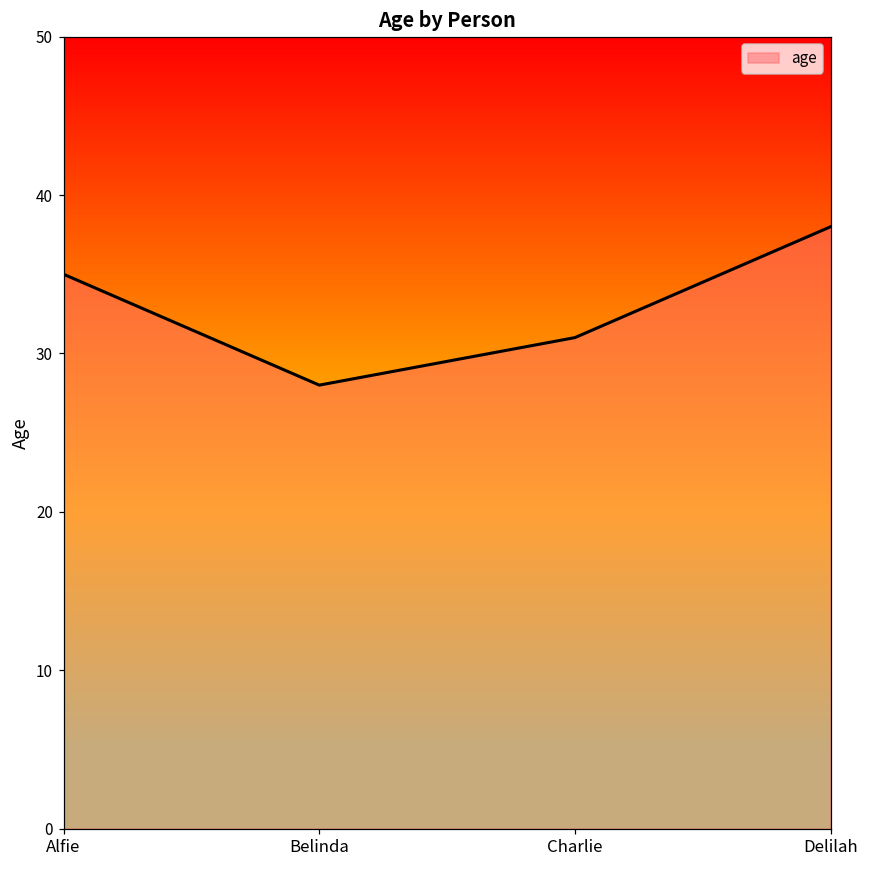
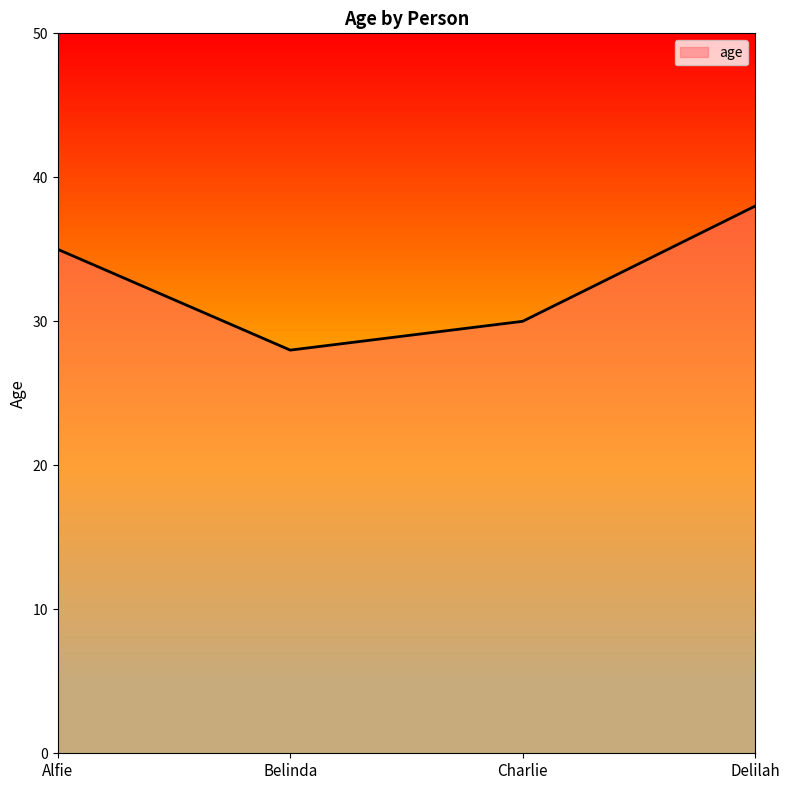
  {
    "Alfie": 35,
    "Belinda": 28,
-   "Charlie": 31,
+   "Charlie": 30,
    "Delilah": 38
  }
